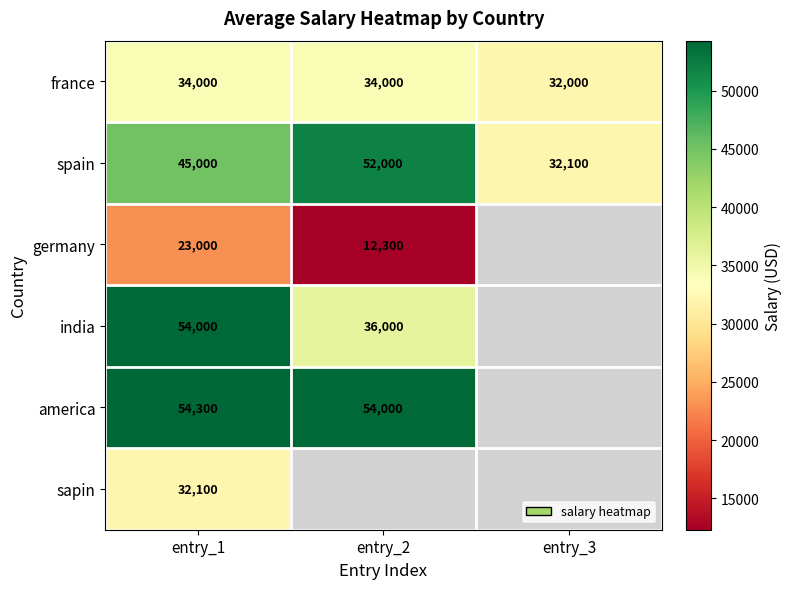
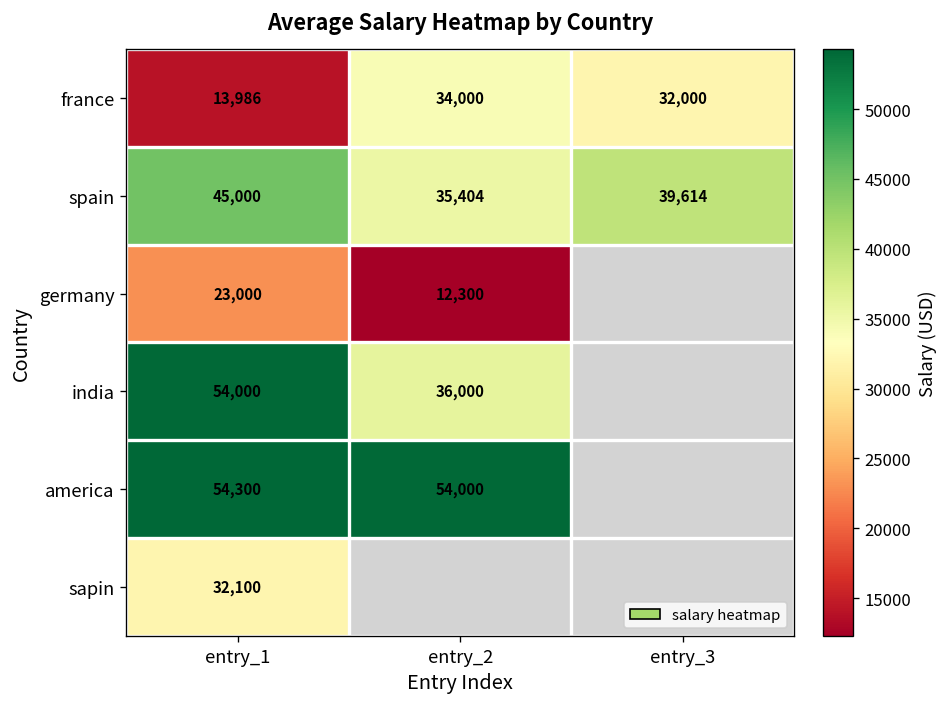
  {
    "france": {
-     "entry_1": "34,000",
+     "entry_1": "13,986",
      "entry_2": "34,000",
      "entry_3": "32,000"
    },
    "spain": {
      "entry_1": "45,000",
-     "entry_2": "52,000",
-     "entry_3": "32,100"
+     "entry_2": "35,404",
+     "entry_3": "39,614"
    },
    "germany": {
      "entry_1": "23,000",
      "entry_2": "12,300"
    },
    "india": {
      "entry_1": "54,000",
      "entry_2": "36,000"
    },
    "america": {
      "entry_1": "54,300",
      "entry_2": "54,000"
    },
    "sapin": {
      "entry_1": "32,100"
    }
  }
